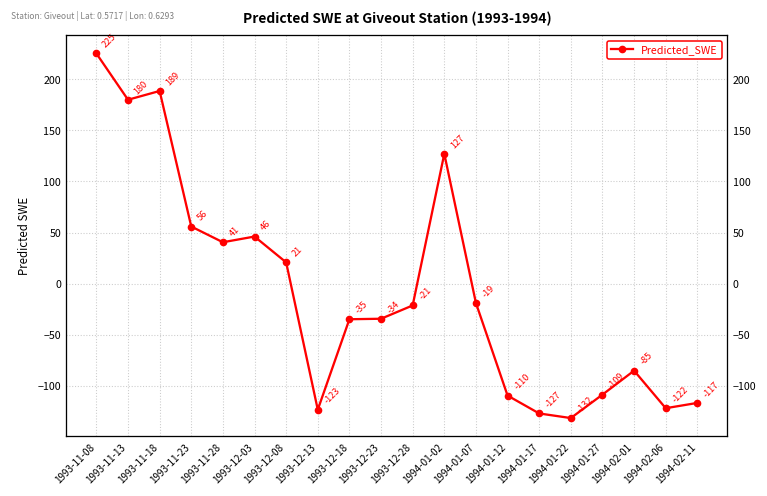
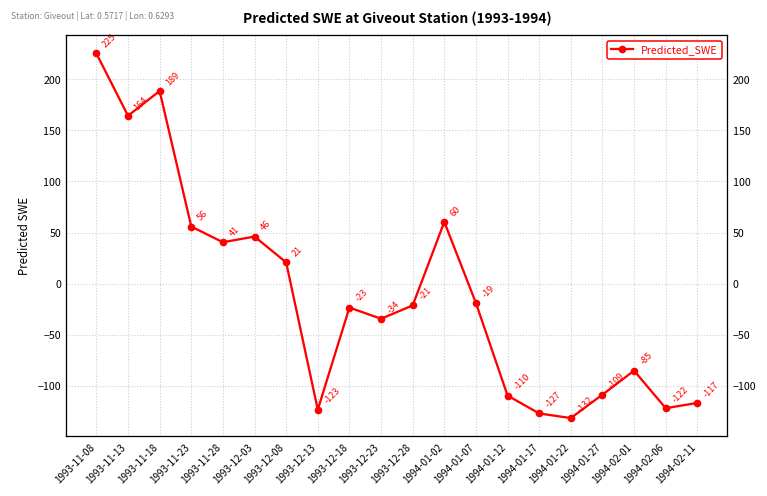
  {
    "1993-11-08": 225,
-   "1993-11-13": 180,
+   "1993-11-13": 164,
    "1993-11-18": 189,
    "1993-11-23": 56,
    "1993-11-28": 41,
    "1993-12-03": 46,
    "1993-12-08": 21,
    "1993-12-13": -123,
-   "1993-12-18": -35,
+   "1993-12-18": -23,
    "1993-12-23": -34,
    "1993-12-28": -21,
-   "1994-01-02": 127,
+   "1994-01-02": 60,
    "1994-01-07": -19,
    "1994-01-12": -110,
    "1994-01-17": -127,
    "1994-01-22": -132,
    "1994-01-27": -109,
    "1994-02-01": -85,
    "1994-02-06": -122,
    "1994-02-11": -117
  }
